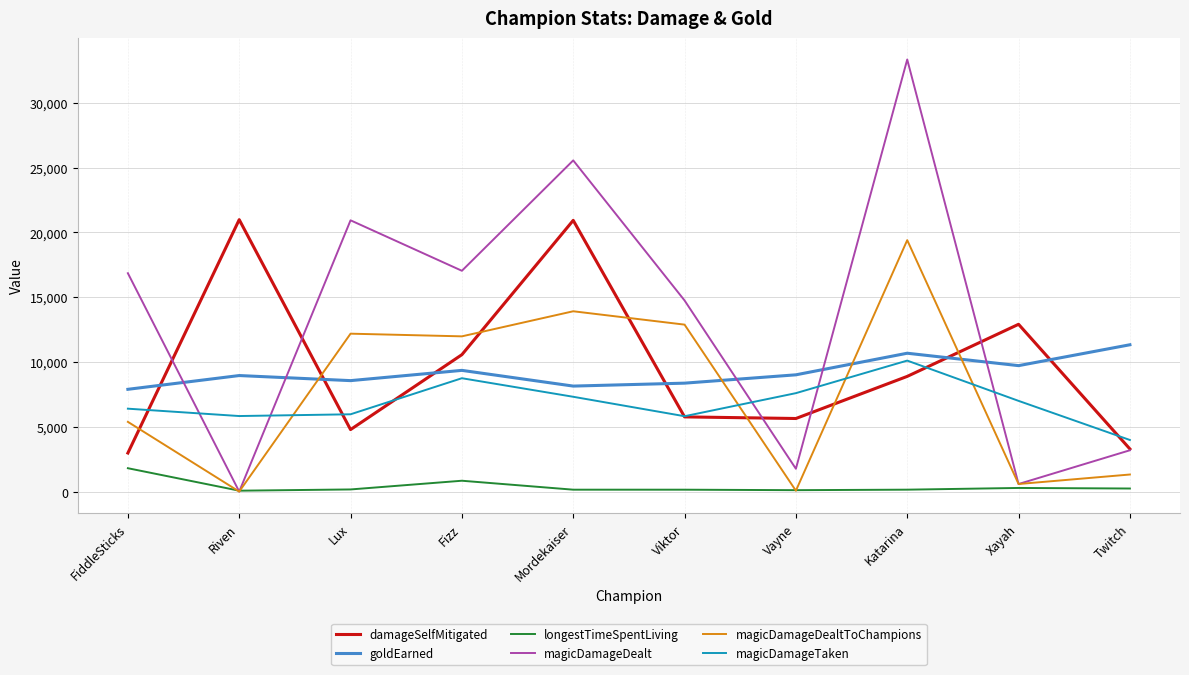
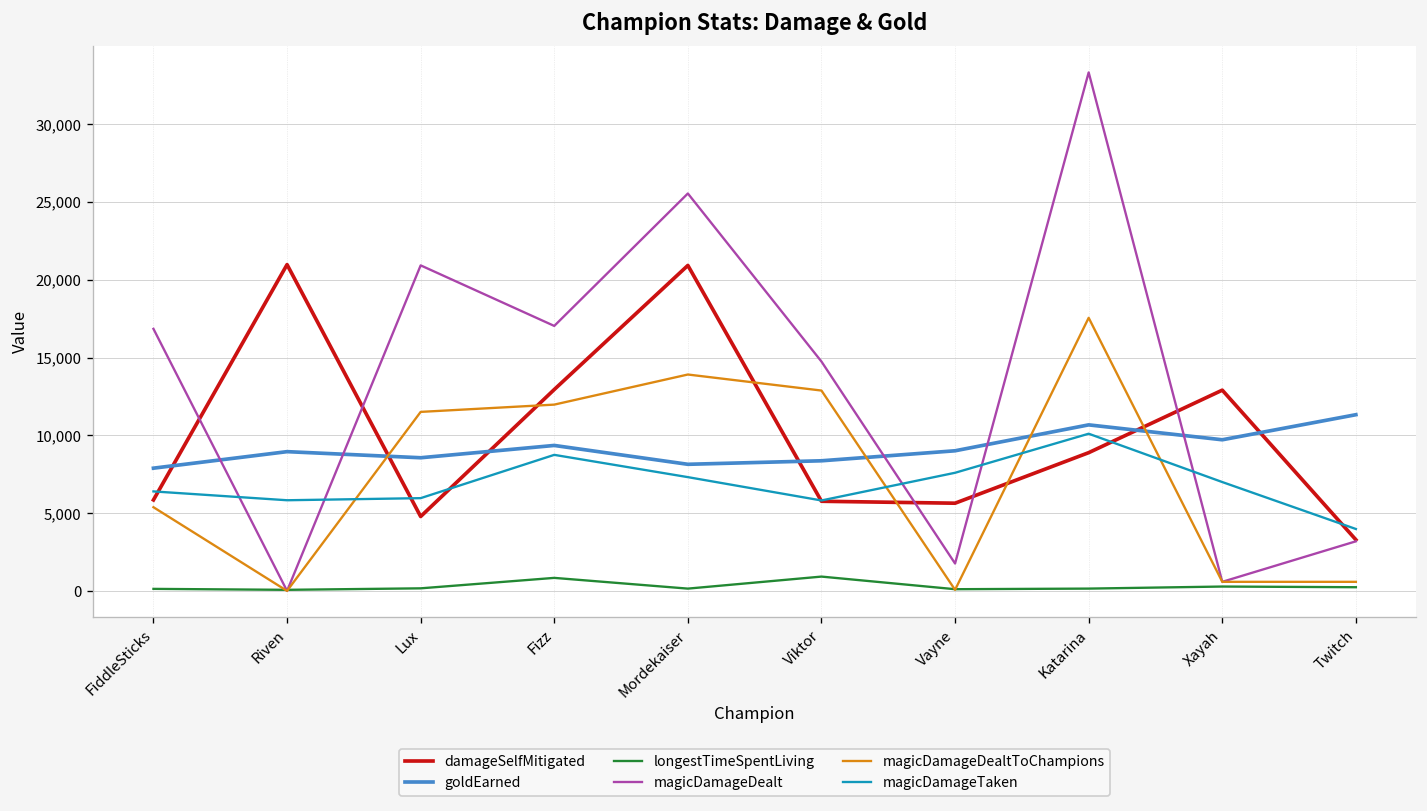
  {
    "damageSelfMitigated": {
-     "FiddleSticks": "3,000",
+     "FiddleSticks": "5,800",
      "Riven": "21,000",
      "Lux": "4,800",
-     "Fizz": "10,600",
+     "Fizz": "12,900",
      "Mordekaiser": "20,900",
      "Vayne": "5,600",
      "Katarina": "8,900",
      "Xayah": "12,900"
    },
    "longestTimeSpentLiving": {
-     "FiddleSticks": "1,800",
+     "FiddleSticks": "100",
      "Lux": "200",
      "Fizz": "800",
      "Mordekaiser": "100",
-     "Viktor": "100",
+     "Viktor": "900",
      "Katarina": "100",
      "Xayah": "300",
      "Twitch": "200"
    },
    "magicDamageDealt": {
      "FiddleSticks": "16,800",
      "Lux": "20,900",
      "Fizz": "17,000",
      "Mordekaiser": "25,600",
      "Viktor": "14,700",
      "Vayne": "1,800",
      "Katarina": "33,300"
    },
    "magicDamageDealtToChampions": {
      "FiddleSticks": "5,400",
-     "Lux": "12,200",
+     "Lux": "11,500",
      "Fizz": "12,000",
      "Mordekaiser": "13,900",
      "Viktor": "12,900",
-     "Katarina": "19,400",
-     "Twitch": "1,300"
+     "Katarina": "17,600",
+     "Twitch": "600"
    }
  }
